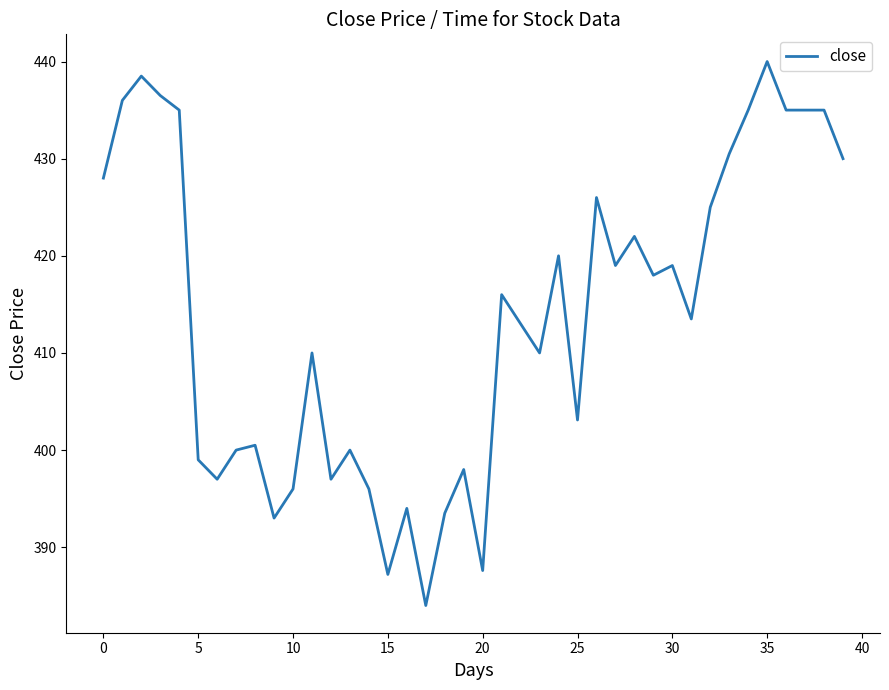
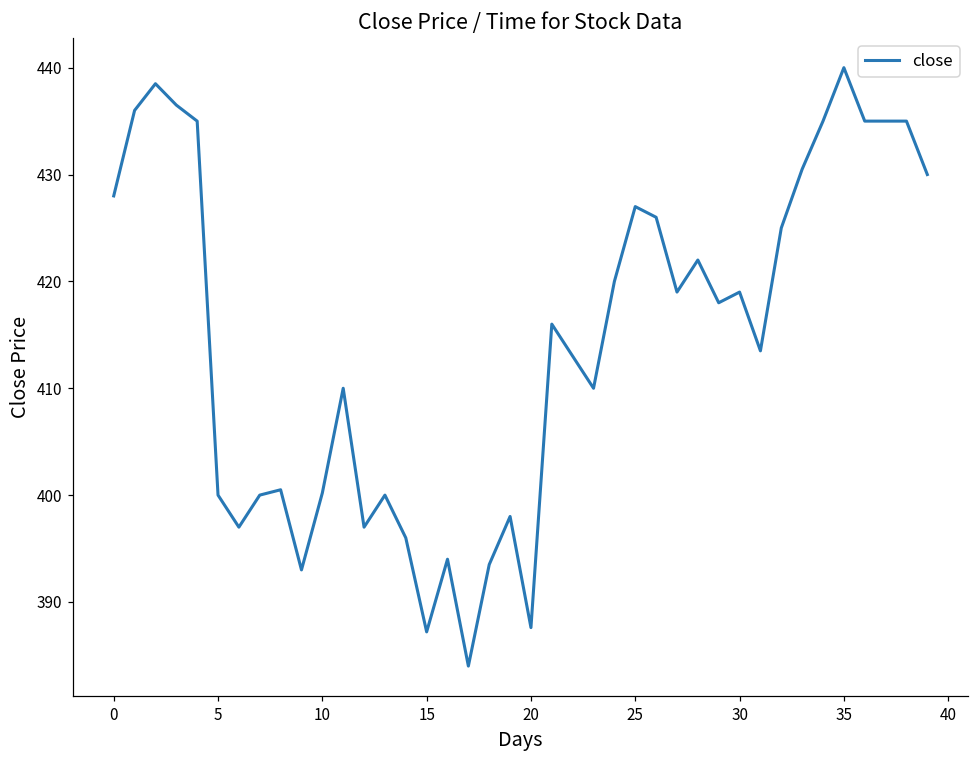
  {
    "0": 428,
-   "5": 399,
-   "10": 396,
+   "5": 400,
+   "10": 400,
    "15": 387,
    "20": 388,
-   "25": 403,
+   "25": 427,
    "30": 419,
    "35": 440
  }
